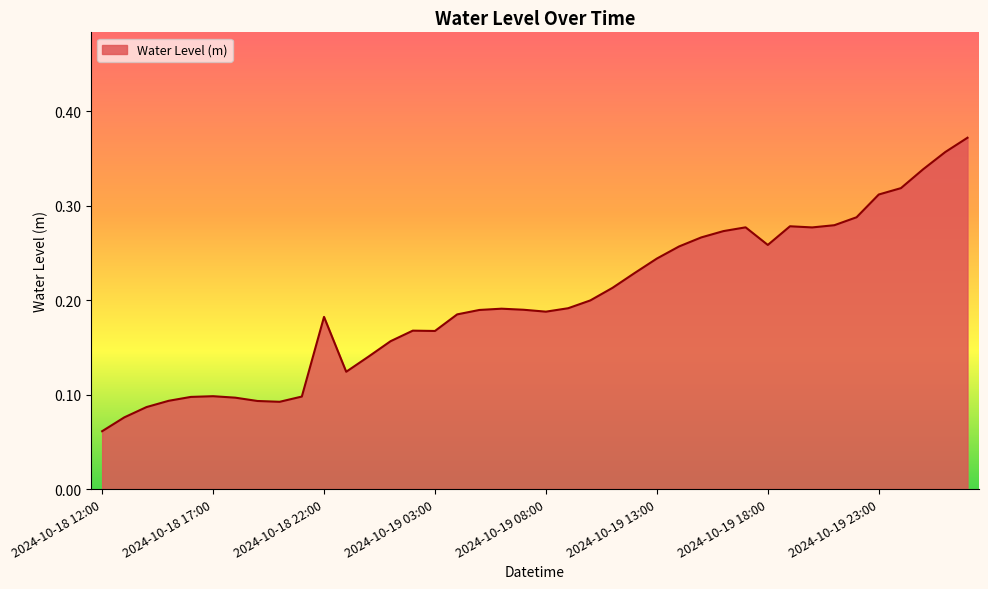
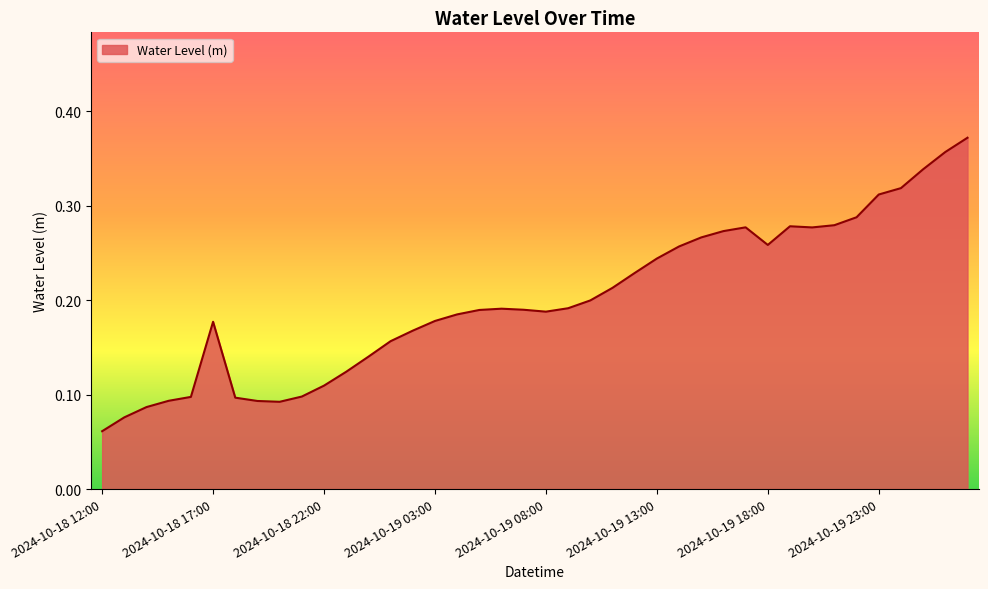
  {
    "2024-10-18 12:00": 0.06,
-   "2024-10-18 17:00": 0.10,
-   "2024-10-18 22:00": 0.18,
-   "2024-10-19 03:00": 0.17,
+   "2024-10-18 17:00": 0.18,
+   "2024-10-18 22:00": 0.11,
+   "2024-10-19 03:00": 0.18,
    "2024-10-19 08:00": 0.19,
    "2024-10-19 13:00": 0.24,
    "2024-10-19 18:00": 0.26,
    "2024-10-19 23:00": 0.31
  }
